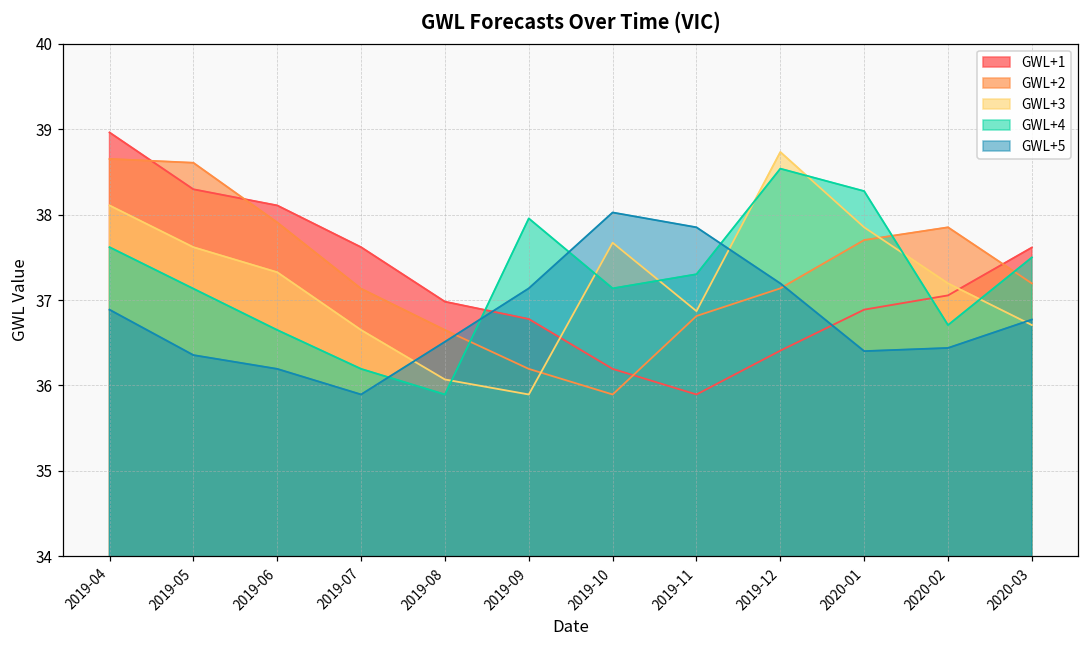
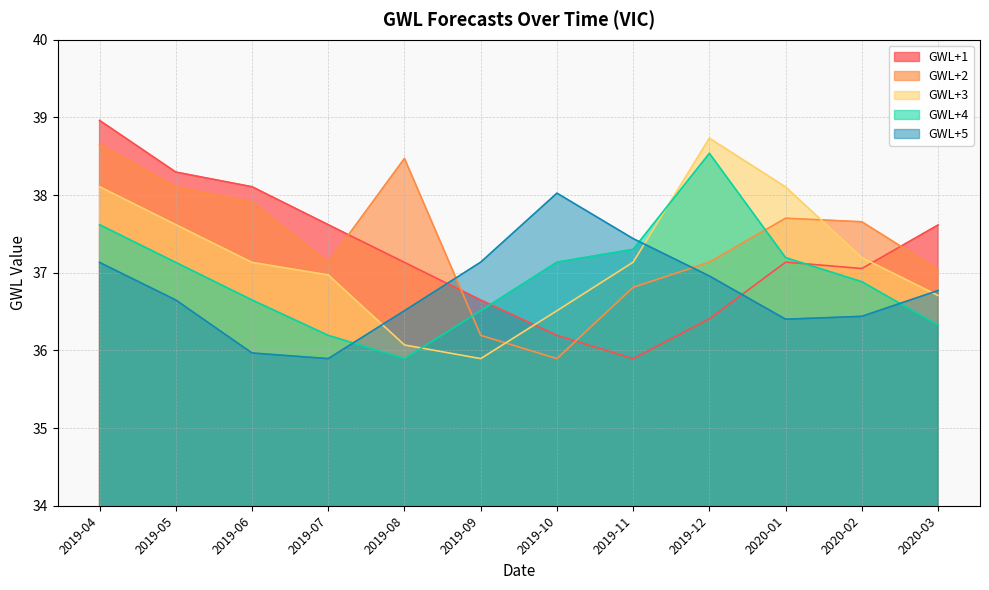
  {
    "GWL+1": {
      "2019-04": 39.0,
      "2019-05": 38.3,
      "2019-06": 38.1,
      "2019-07": 37.6,
-     "2019-08": 37.0,
-     "2019-09": 36.8,
+     "2019-08": 37.1,
+     "2019-09": 36.6,
      "2019-10": 36.2,
      "2019-11": 35.9,
      "2019-12": 36.4,
-     "2020-01": 36.9,
+     "2020-01": 37.1,
      "2020-02": 37.1,
      "2020-03": 37.6
    },
    "GWL+2": {
      "2019-04": 38.7,
-     "2019-05": 38.6,
+     "2019-05": 38.1,
      "2019-06": 37.9,
      "2019-07": 37.1,
-     "2019-08": 36.6,
+     "2019-08": 38.5,
      "2019-09": 36.2,
      "2019-10": 35.9,
      "2019-11": 36.8,
      "2019-12": 37.1,
      "2020-01": 37.7,
-     "2020-02": 37.9,
-     "2020-03": 37.2
+     "2020-02": 37.7,
+     "2020-03": 37.0
    },
    "GWL+3": {
      "2019-04": 38.1,
      "2019-05": 37.6,
-     "2019-06": 37.3,
-     "2019-07": 36.6,
+     "2019-06": 37.1,
+     "2019-07": 37.0,
      "2019-08": 36.1,
      "2019-09": 35.9,
-     "2019-10": 37.7,
-     "2019-11": 36.9,
+     "2019-10": 36.5,
+     "2019-11": 37.1,
      "2019-12": 38.7,
-     "2020-01": 37.9,
+     "2020-01": 38.1,
      "2020-02": 37.2,
      "2020-03": 36.7
    },
    "GWL+4": {
      "2019-04": 37.6,
      "2019-05": 37.1,
      "2019-06": 36.6,
      "2019-07": 36.2,
      "2019-08": 35.9,
-     "2019-09": 38.0,
+     "2019-09": 36.5,
      "2019-10": 37.1,
      "2019-11": 37.3,
      "2019-12": 38.5,
-     "2020-01": 38.3,
-     "2020-02": 36.7,
-     "2020-03": 37.5
+     "2020-01": 37.2,
+     "2020-02": 36.9,
+     "2020-03": 36.3
    },
    "GWL+5": {
-     "2019-04": 36.9,
-     "2019-05": 36.4,
-     "2019-06": 36.2,
+     "2019-04": 37.1,
+     "2019-05": 36.6,
+     "2019-06": 36.0,
      "2019-07": 35.9,
      "2019-08": 36.5,
      "2019-09": 37.1,
      "2019-10": 38.0,
-     "2019-11": 37.9,
-     "2019-12": 37.2,
+     "2019-11": 37.4,
+     "2019-12": 37.0,
      "2020-01": 36.4,
      "2020-02": 36.4,
      "2020-03": 36.8
    }
  }
